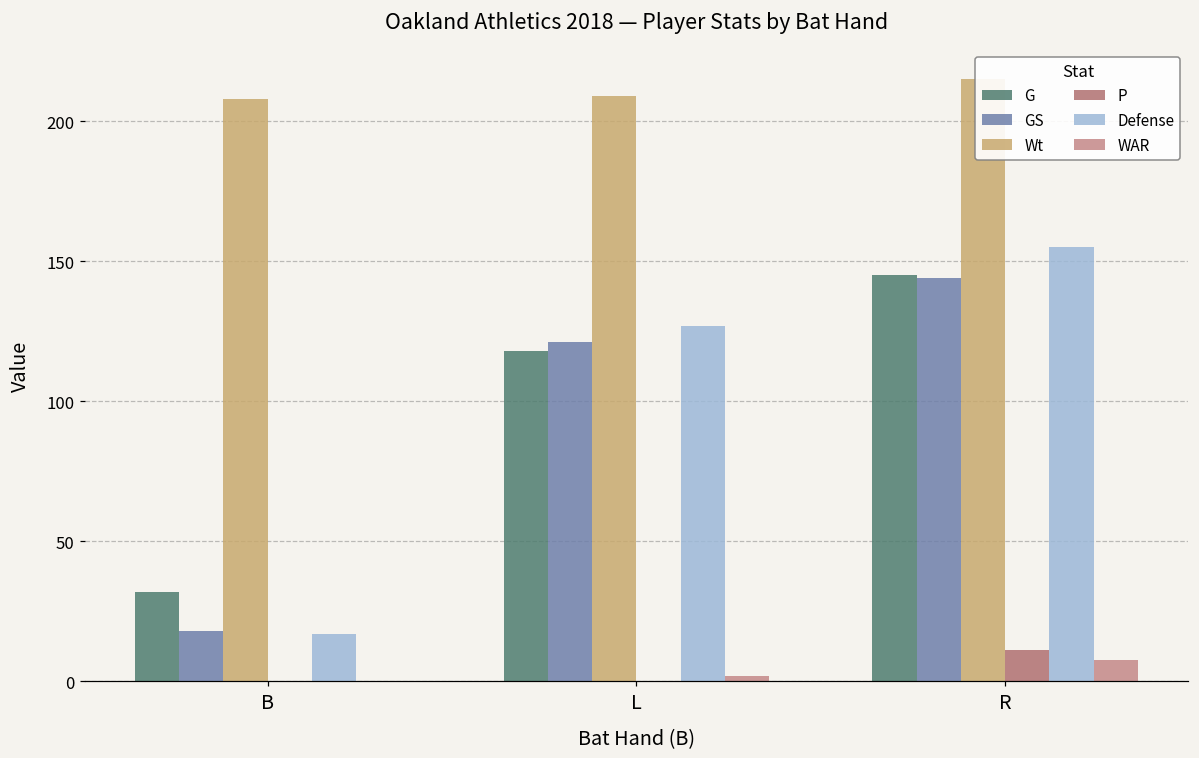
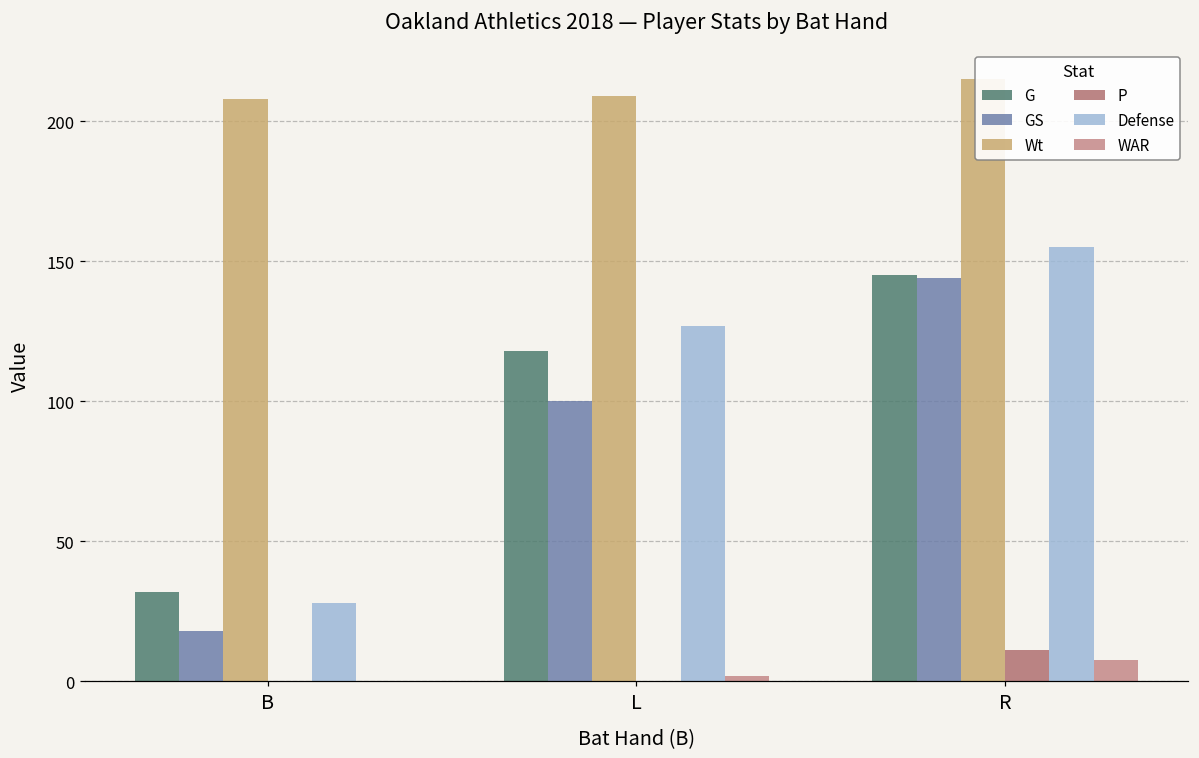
  {
    "G": {
      "B": 32,
      "L": 118,
      "R": 145
    },
    "GS": {
      "B": 18,
-     "L": 121,
+     "L": 100,
      "R": 144
    },
    "Defense": {
-     "B": 17,
+     "B": 28,
      "L": 127,
      "R": 155
    }
  }
